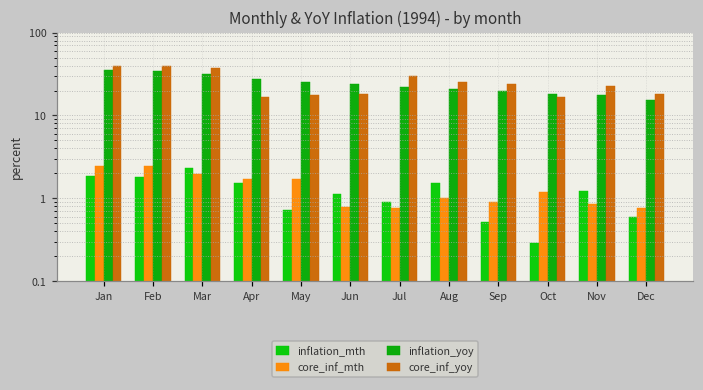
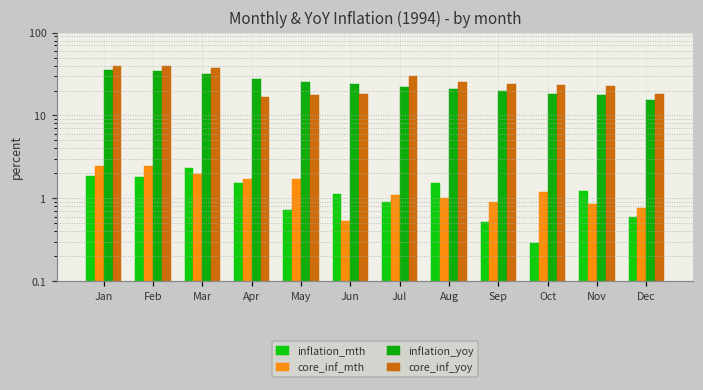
  {
    "core_inf_mth": {
      "Jan": 2.5,
      "Feb": 2.4,
      "Mar": 2.0,
      "Apr": 1.7,
      "May": 1.7,
-     "Jun": 0.8,
-     "Jul": 0.8,
+     "Jun": 0.5,
+     "Jul": 1.1,
      "Aug": 1.0,
      "Sep": 0.9,
      "Oct": 1.2,
      "Nov": 0.9,
      "Dec": 0.8
    },
    "core_inf_yoy": {
      "Jan": 40,
      "Feb": 40,
      "Mar": 40,
      "Apr": 17,
      "May": 18,
      "Jun": 18,
      "Jul": 30,
      "Aug": 25,
      "Sep": 24,
-     "Oct": 17,
+     "Oct": 23,
      "Nov": 22,
      "Dec": 18
    }
  }
